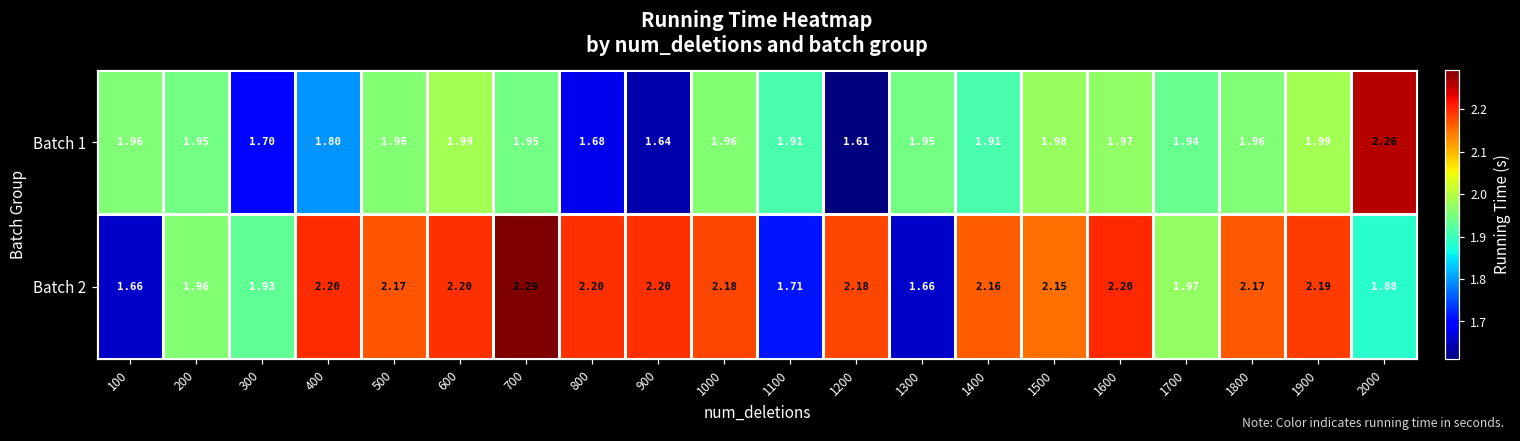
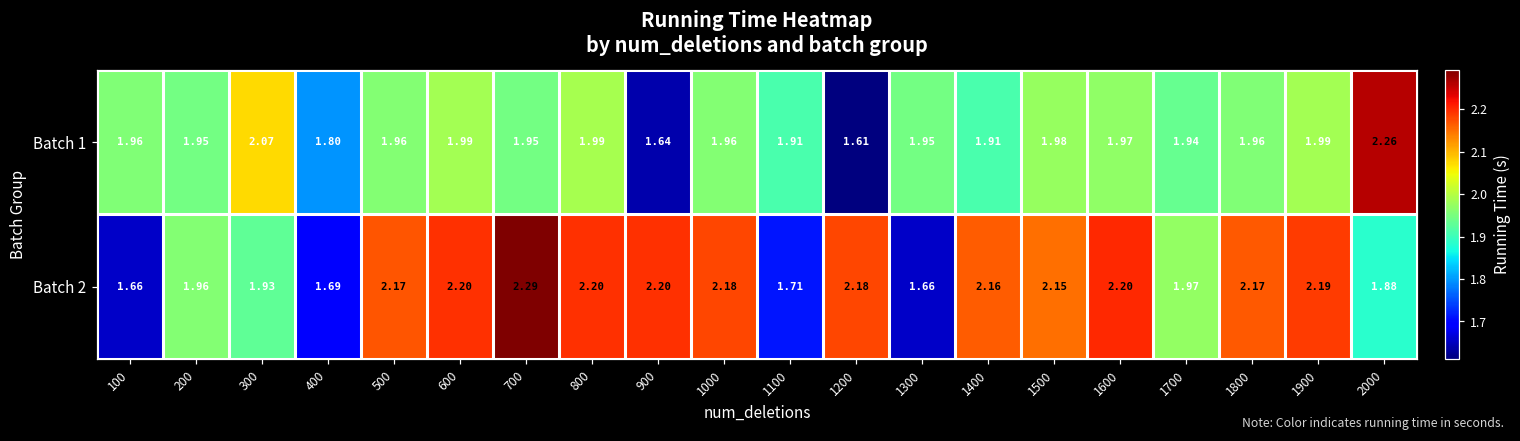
  {
    "Batch 1": {
      "100": 1.96,
      "200": 1.95,
-     "300": 1.70,
+     "300": 2.07,
      "400": 1.80,
      "500": 1.96,
      "600": 1.99,
      "700": 1.95,
-     "800": 1.68,
+     "800": 1.99,
      "900": 1.64,
      "1000": 1.96,
      "1100": 1.91,
      "1200": 1.61,
      "1300": 1.95,
      "1400": 1.91,
      "1500": 1.98,
      "1600": 1.97,
      "1700": 1.94,
      "1800": 1.96,
      "1900": 1.99,
      "2000": 2.26
    },
    "Batch 2": {
      "100": 1.66,
      "200": 1.96,
      "300": 1.93,
-     "400": 2.20,
+     "400": 1.69,
      "500": 2.17,
      "600": 2.20,
      "700": 2.29,
      "800": 2.20,
      "900": 2.20,
      "1000": 2.18,
      "1100": 1.71,
      "1200": 2.18,
      "1300": 1.66,
      "1400": 2.16,
      "1500": 2.15,
      "1600": 2.20,
      "1700": 1.97,
      "1800": 2.17,
      "1900": 2.19,
      "2000": 1.88
    }
  }
